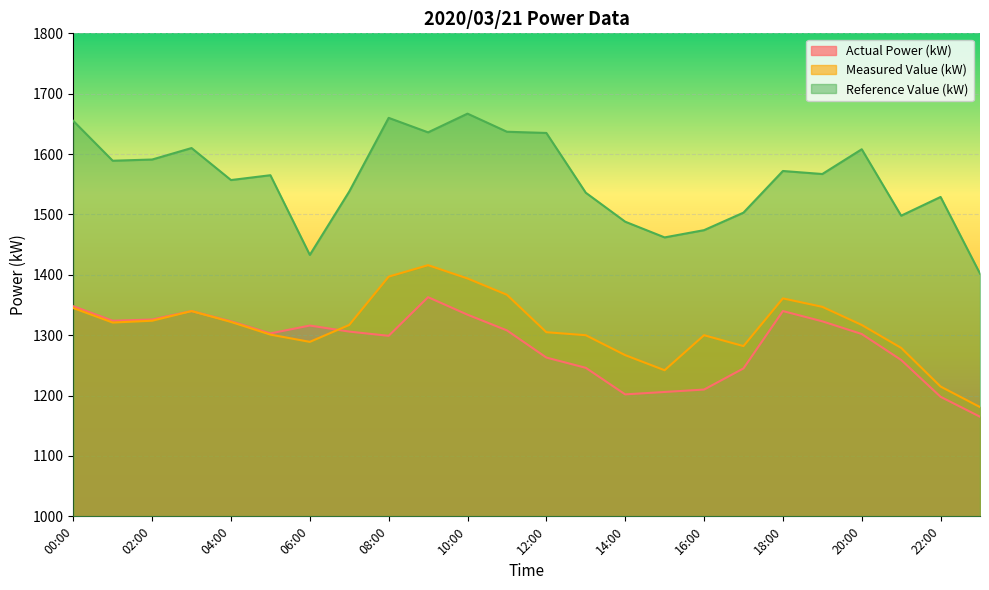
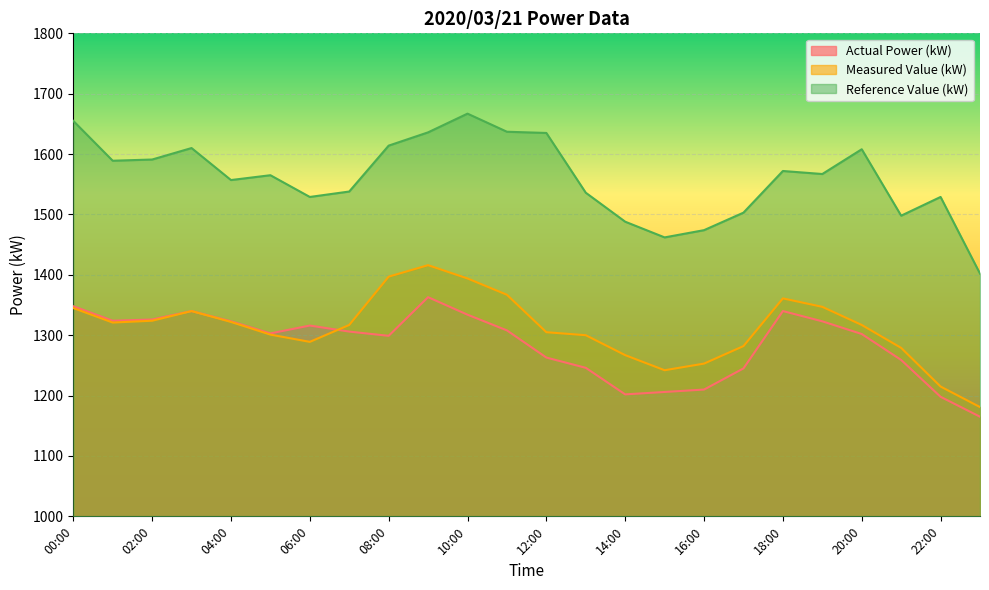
  {
    "Actual Power (kW)": {
      "06:00": 1320,
      "08:00": 1300,
      "10:00": 1330,
      "12:00": 1260,
      "14:00": 1200,
      "16:00": 1210,
      "18:00": 1340,
      "20:00": 1300,
      "22:00": 1200
    },
    "Measured Value (kW)": {
      "06:00": 1290,
      "08:00": 1400,
      "10:00": 1390,
      "12:00": 1310,
      "14:00": 1270,
-     "16:00": 1300,
+     "16:00": 1250,
      "18:00": 1360,
      "20:00": 1320,
      "22:00": 1220
    },
    "Reference Value (kW)": {
      "00:00": 1660,
      "02:00": 1590,
      "04:00": 1560,
-     "06:00": 1430,
-     "08:00": 1660,
+     "06:00": 1530,
+     "08:00": 1610,
      "10:00": 1670,
      "12:00": 1640,
      "14:00": 1490,
      "16:00": 1470,
      "18:00": 1570,
      "20:00": 1610,
      "22:00": 1530
    }
  }
